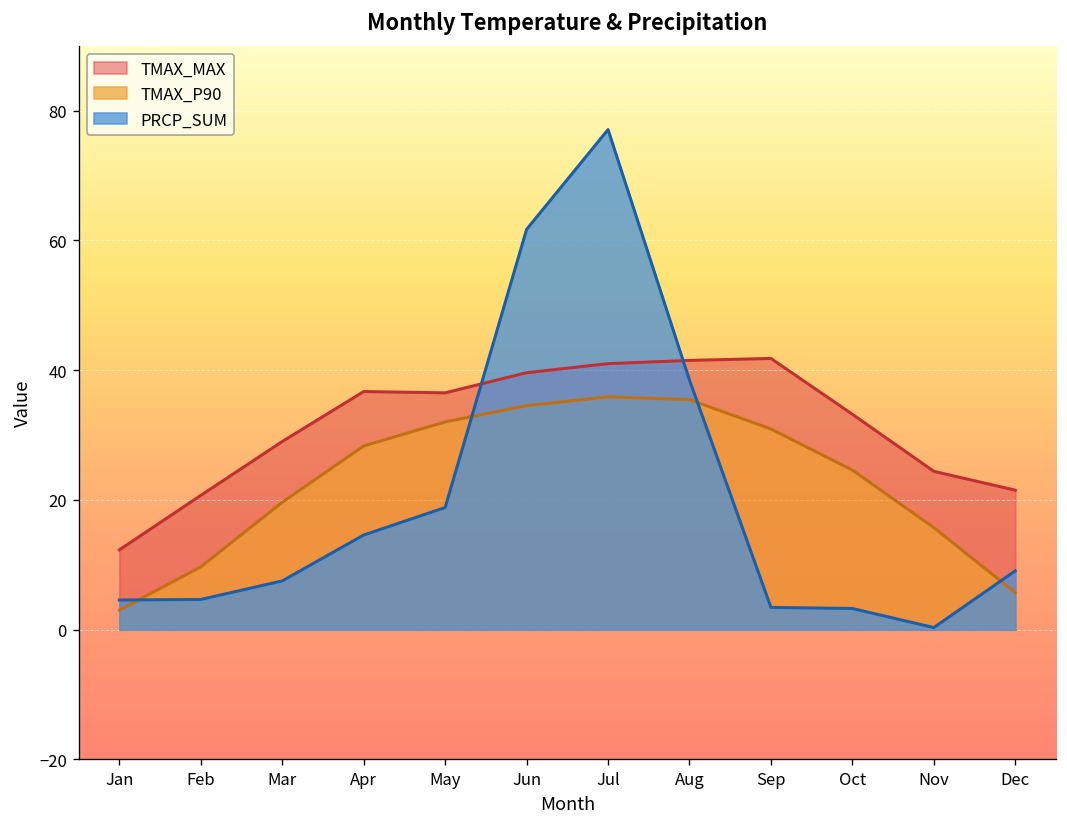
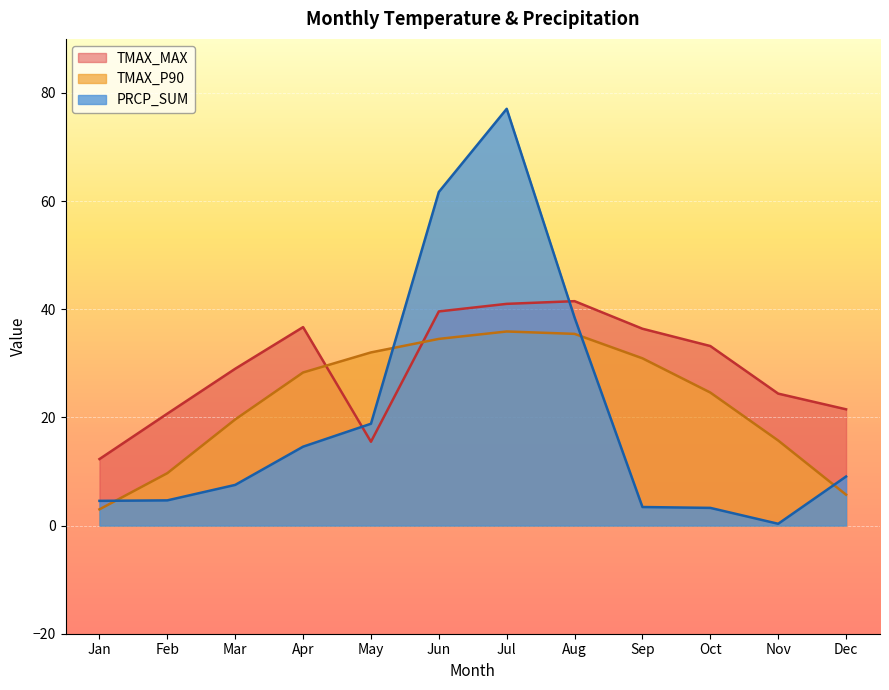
  {
    "TMAX_MAX": {
      "Jan": 12,
      "Feb": 21,
      "Mar": 29,
      "Apr": 37,
-     "May": 37,
+     "May": 16,
      "Jun": 40,
      "Jul": 41,
      "Aug": 42,
-     "Sep": 42,
+     "Sep": 36,
      "Oct": 33,
      "Nov": 24,
      "Dec": 22
    },
    "TMAX_P90": {
      "Jan": 3,
      "Feb": 10,
      "Mar": 20,
      "Apr": 28,
      "May": 32,
      "Jun": 35,
      "Jul": 36,
      "Aug": 35,
      "Sep": 31,
      "Oct": 25,
      "Nov": 16,
      "Dec": 6
    },
    "PRCP_SUM": {
      "Jan": 5,
      "Feb": 5,
      "Mar": 8,
      "Apr": 15,
      "May": 19,
      "Jun": 62,
      "Jul": 77,
      "Aug": 38,
      "Sep": 3,
      "Oct": 3,
      "Nov": 0,
      "Dec": 9
    }
  }
